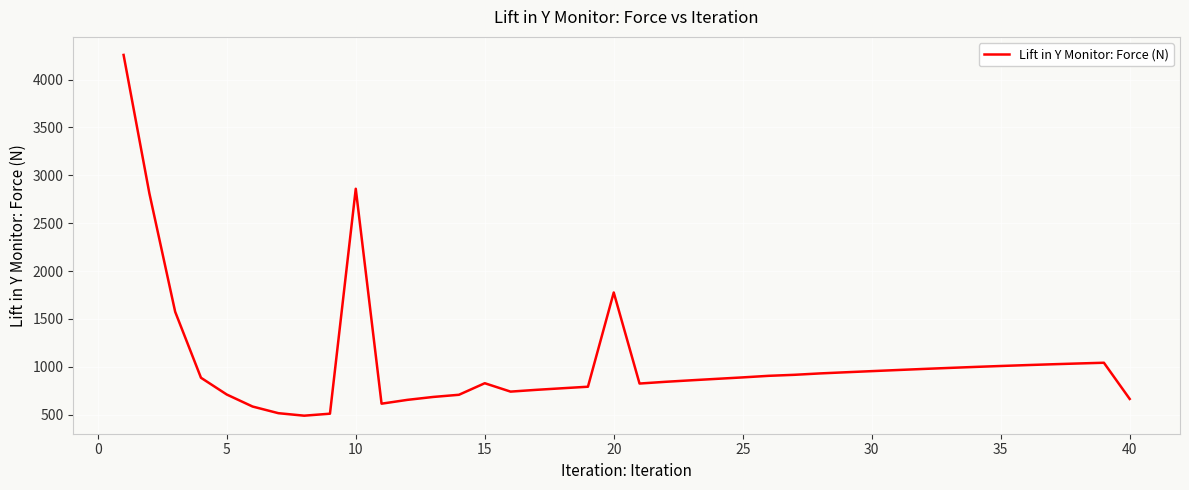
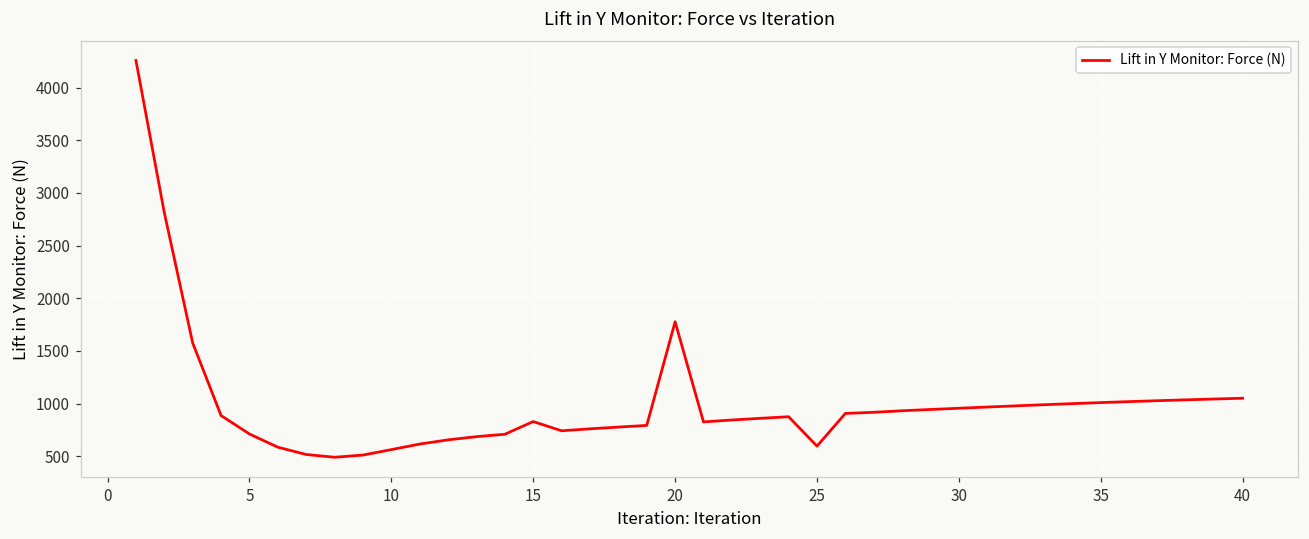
  {
    "5": 700,
-   "10": 2900,
+   "10": 600,
    "15": 800,
    "20": 1800,
-   "25": 900,
+   "25": 600,
    "30": 1000,
    "35": 1000,
-   "40": 700
+   "40": 1100
  }
